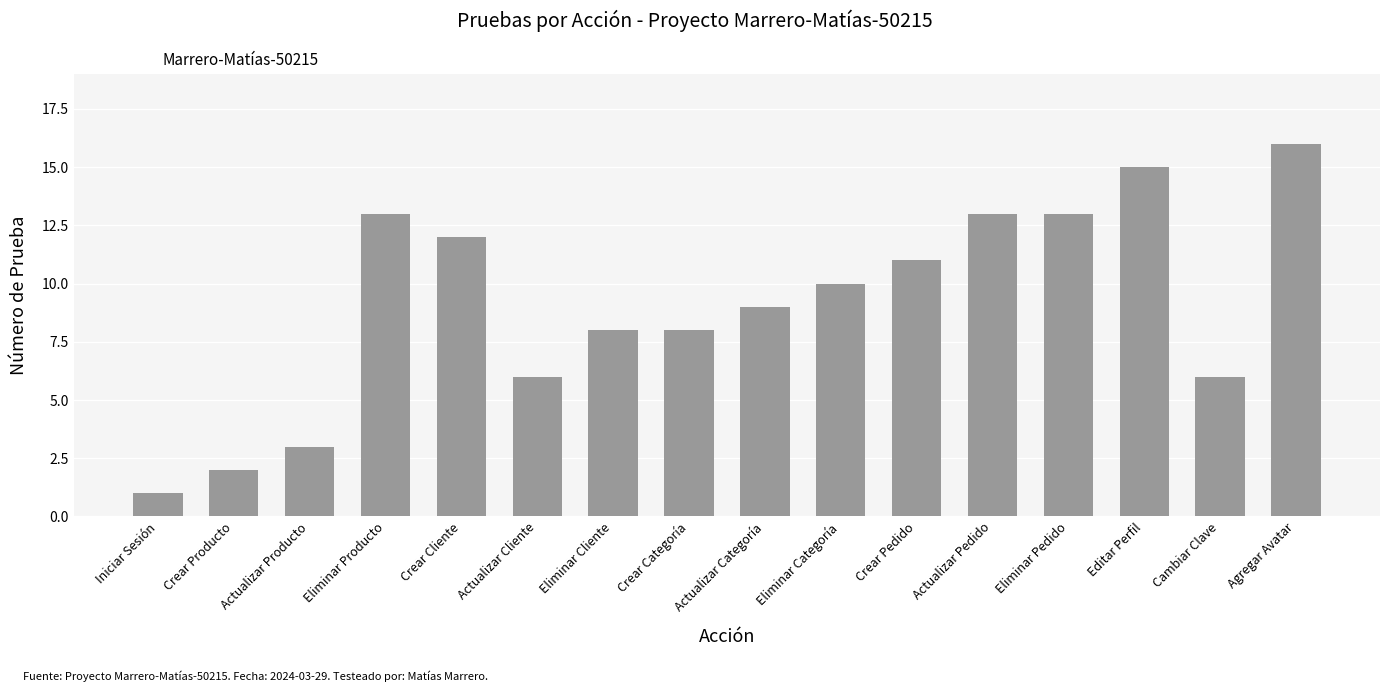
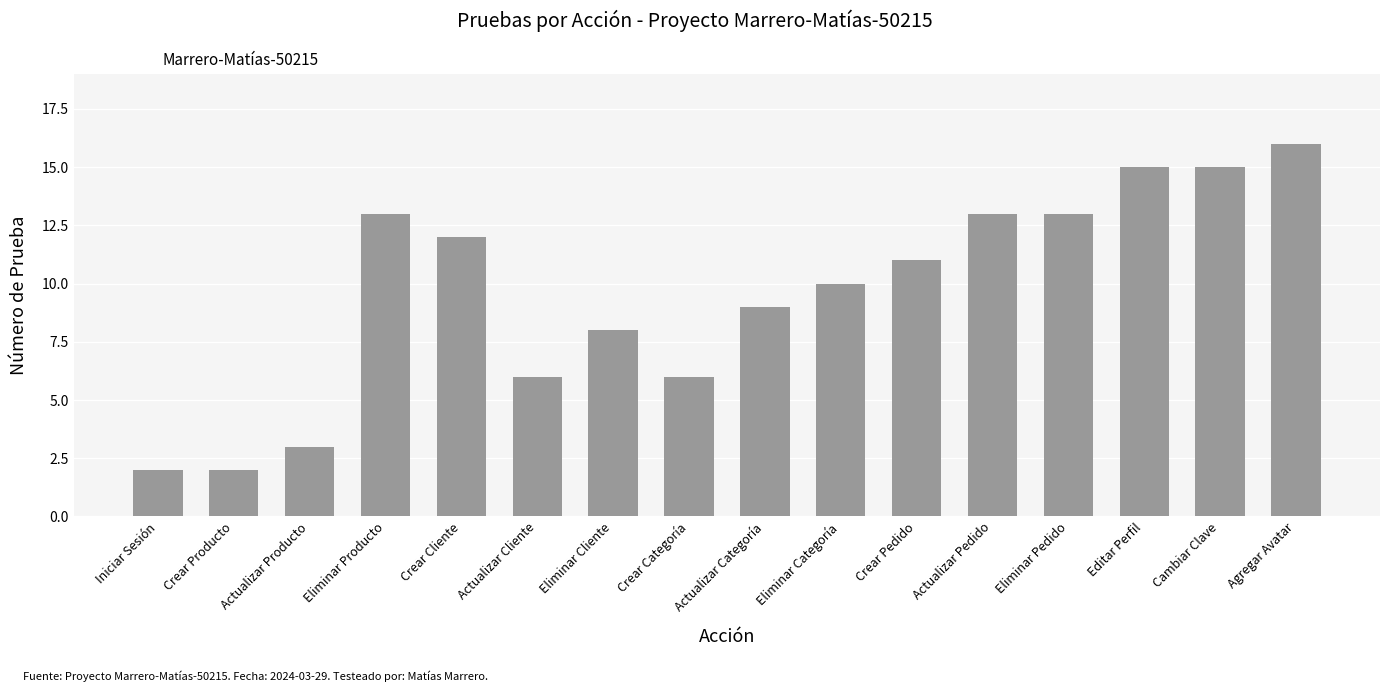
  {
-   "Iniciar Sesión": 1,
+   "Iniciar Sesión": 2,
    "Crear Producto": 2,
    "Actualizar Producto": 3,
    "Eliminar Producto": 13,
    "Crear Cliente": 12,
    "Actualizar Cliente": 6,
    "Eliminar Cliente": 8,
-   "Crear Categoría": 8,
+   "Crear Categoría": 6,
    "Actualizar Categoría": 9,
    "Eliminar Categoría": 10,
    "Crear Pedido": 11,
    "Actualizar Pedido": 13,
    "Eliminar Pedido": 13,
    "Editar Perfil": 15,
-   "Cambiar Clave": 6,
+   "Cambiar Clave": 15,
    "Agregar Avatar": 16
  }
